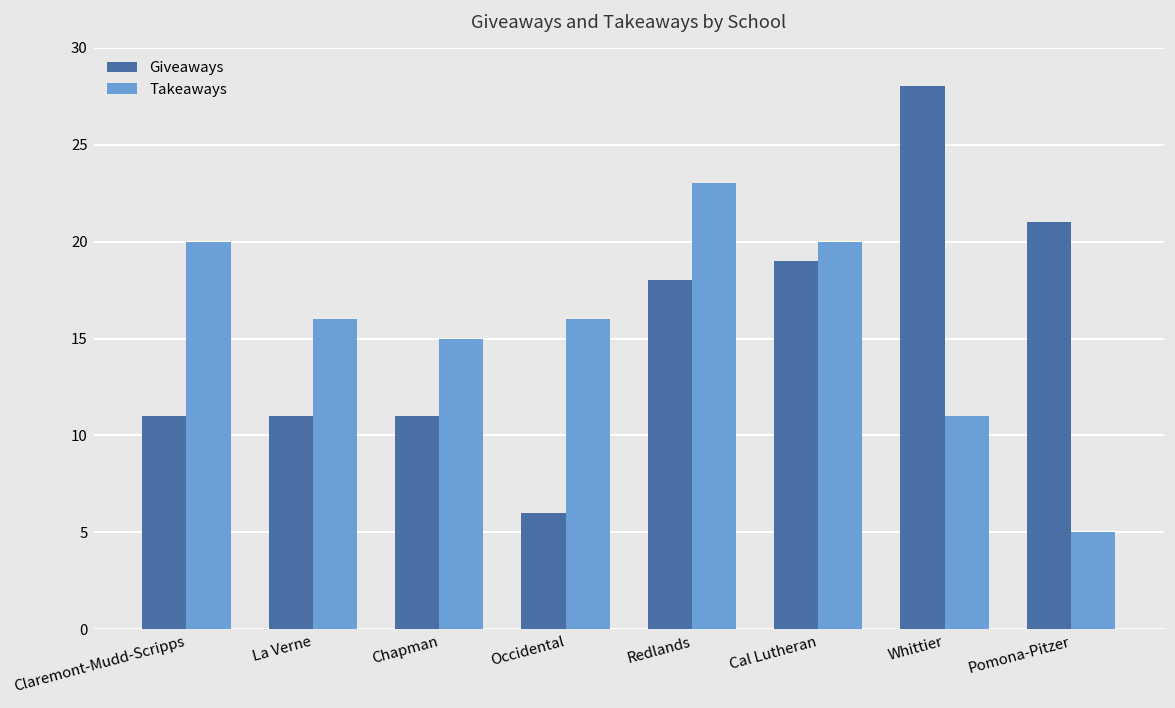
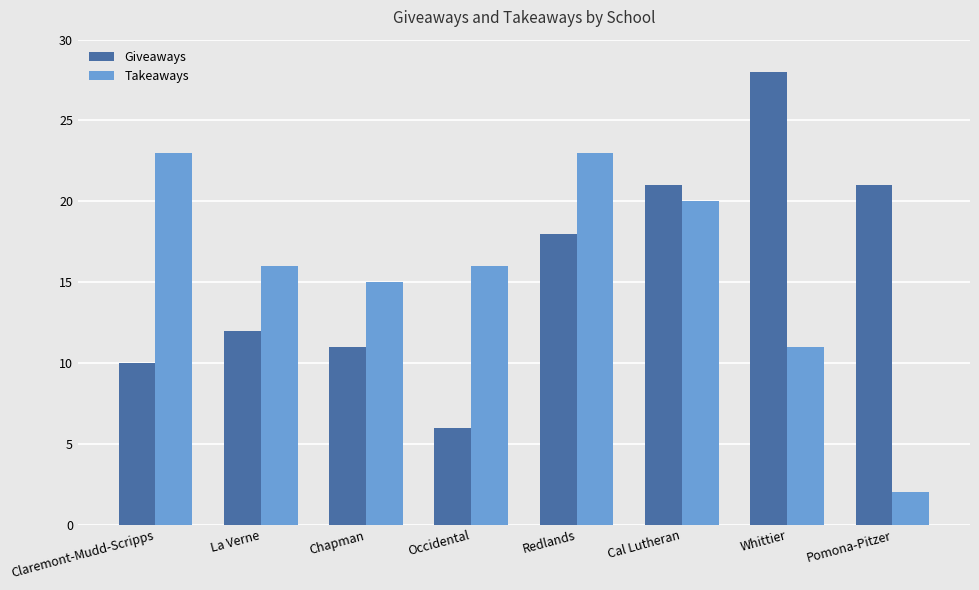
  {
    "Giveaways": {
-     "Claremont-Mudd-Scripps": 11,
-     "La Verne": 11,
+     "Claremont-Mudd-Scripps": 10,
+     "La Verne": 12,
      "Chapman": 11,
      "Occidental": 6,
      "Redlands": 18,
-     "Cal Lutheran": 19,
+     "Cal Lutheran": 21,
      "Whittier": 28,
      "Pomona-Pitzer": 21
    },
    "Takeaways": {
-     "Claremont-Mudd-Scripps": 20,
+     "Claremont-Mudd-Scripps": 23,
      "La Verne": 16,
      "Chapman": 15,
      "Occidental": 16,
      "Redlands": 23,
      "Cal Lutheran": 20,
      "Whittier": 11,
-     "Pomona-Pitzer": 5
+     "Pomona-Pitzer": 2
    }
  }
